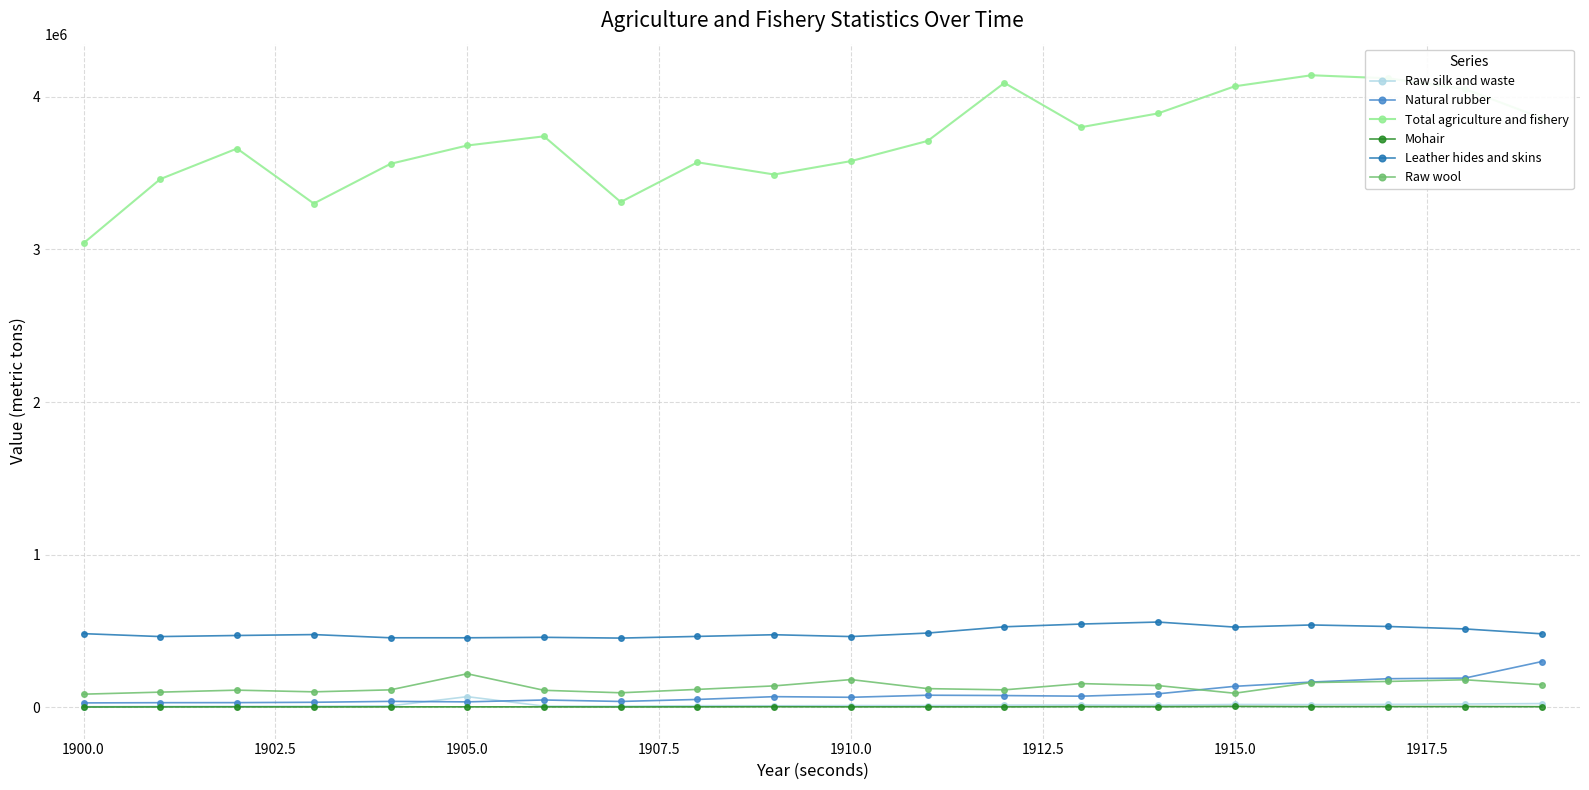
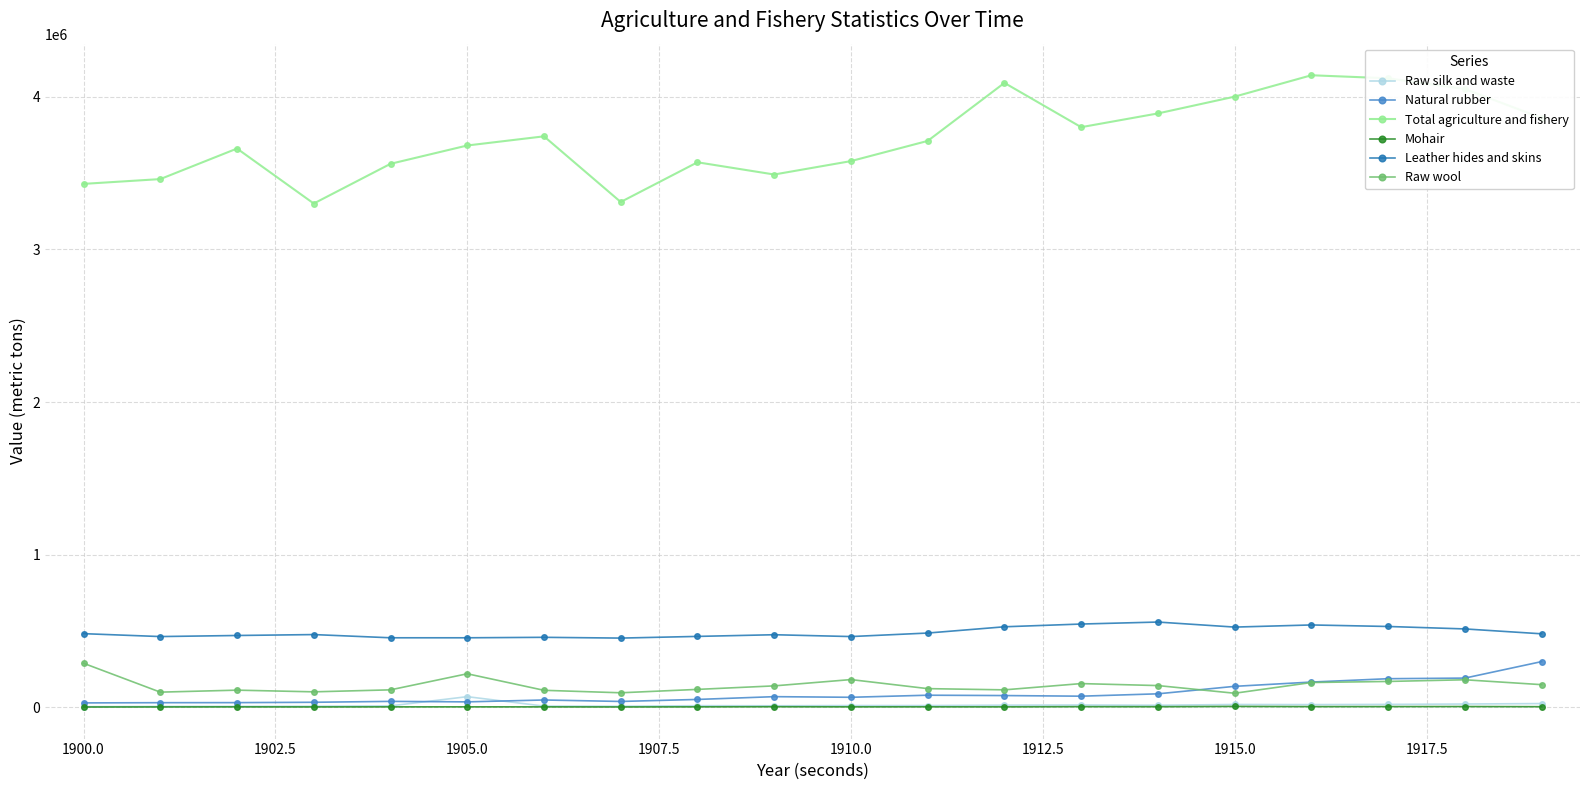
  {
    "Raw silk and waste": {
      "1905.0": 70000
    },
    "Total agriculture and fishery": {
-     "1900.0": 3040000,
+     "1900.0": 3430000,
      "1905.0": 3680000,
      "1910.0": 3580000,
-     "1915.0": 4070000
+     "1915.0": 4000000
    },
    "Mohair": {
      "1905.0": 0
    },
    "Raw wool": {
-     "1900.0": 90000,
+     "1900.0": 290000,
      "1905.0": 220000,
      "1910.0": 180000,
      "1915.0": 90000
    }
  }
